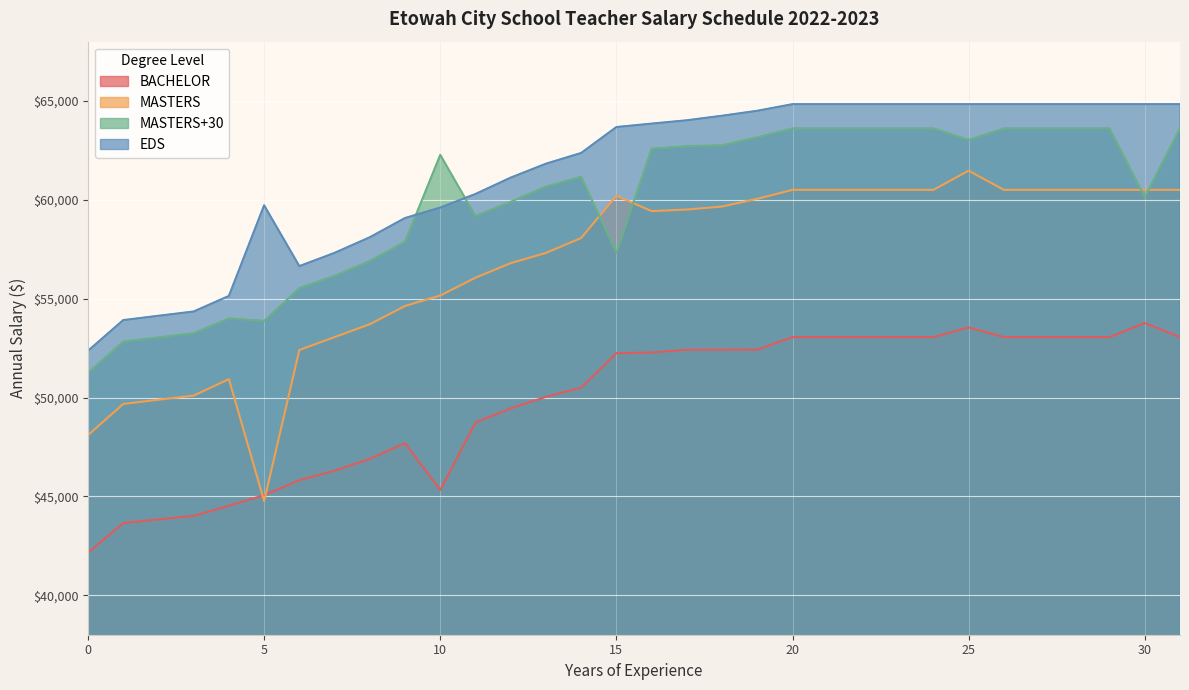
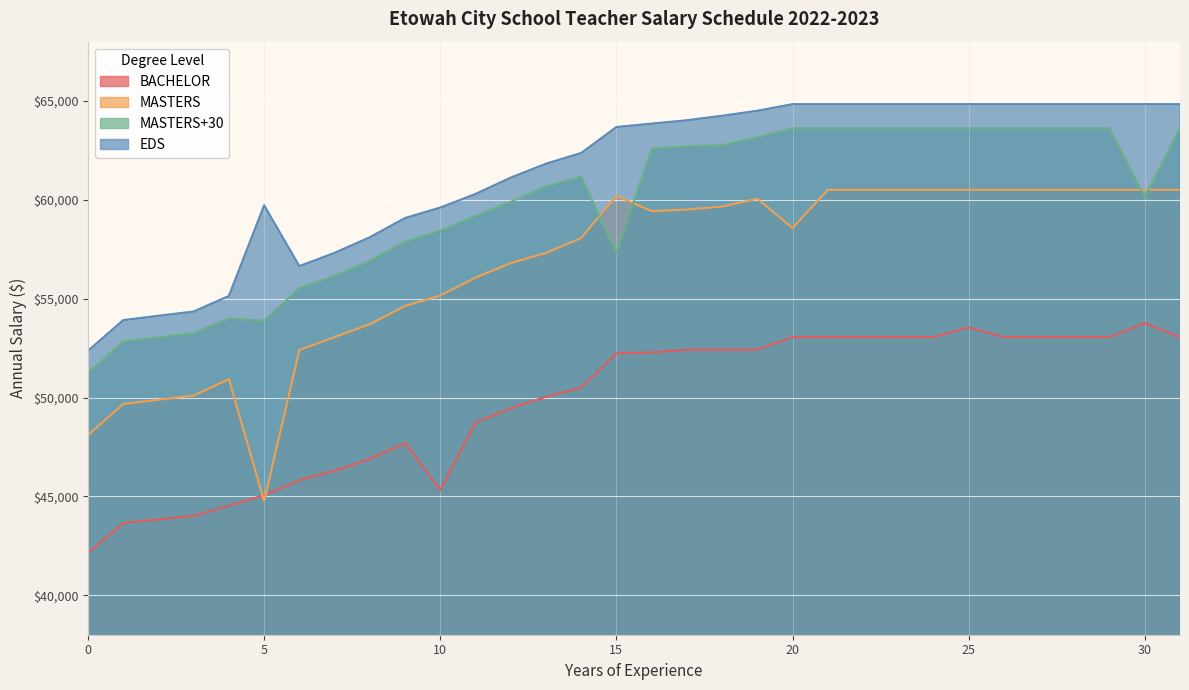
  {
    "BACHELOR": {
      "0": "$42,200",
      "5": "$45,100",
      "10": "$45,300",
      "15": "$52,200",
      "20": "$53,100",
      "25": "$53,500",
      "30": "$53,800"
    },
    "MASTERS": {
      "0": "$48,100",
      "5": "$44,800",
      "10": "$55,200",
      "15": "$60,200",
-     "20": "$60,500",
-     "25": "$61,500",
+     "20": "$58,600",
+     "25": "$60,500",
      "30": "$60,500"
    },
    "MASTERS+30": {
      "0": "$51,200",
      "5": "$53,900",
-     "10": "$62,300",
+     "10": "$58,400",
      "15": "$57,300",
      "20": "$63,600",
-     "25": "$63,000",
+     "25": "$63,600",
      "30": "$60,100"
    },
    "EDS": {
      "0": "$52,400",
      "5": "$59,700",
      "10": "$59,600",
      "15": "$63,700",
      "20": "$64,800",
      "25": "$64,800",
      "30": "$64,800"
    }
  }
